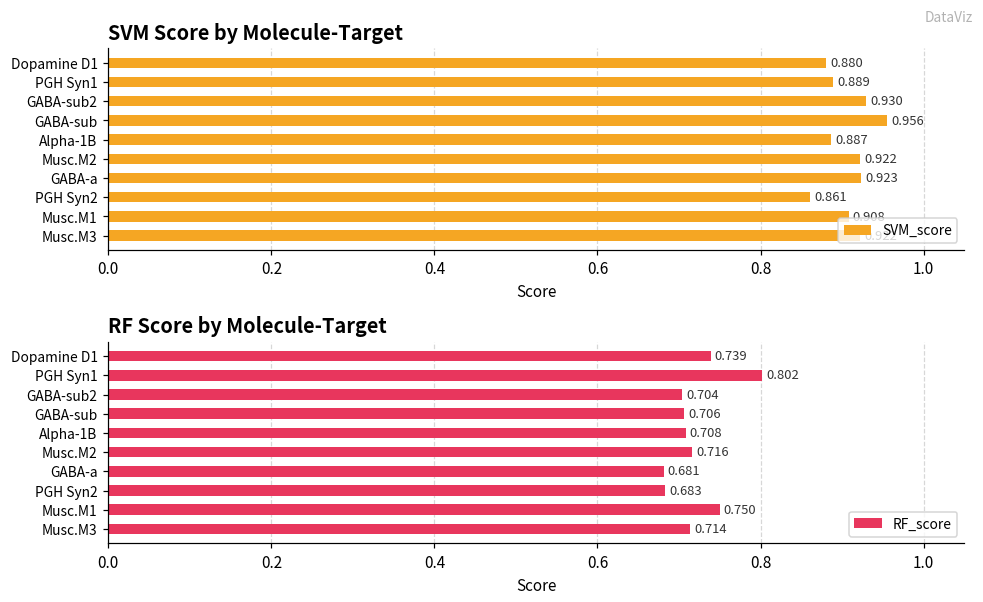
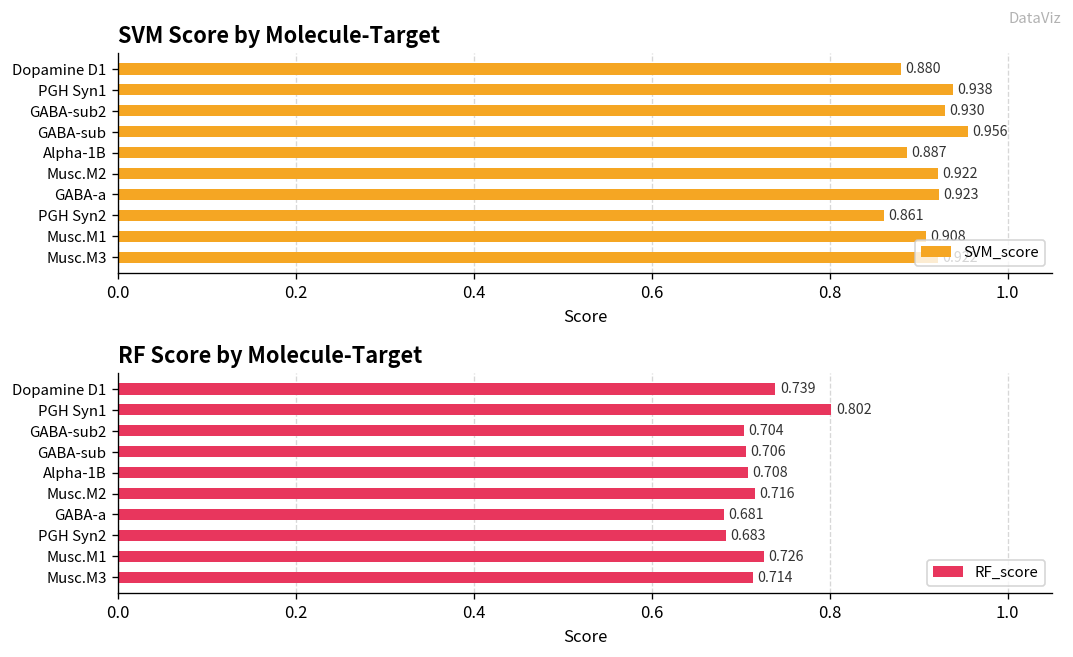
  {
    "SVM Score by Molecule-Target": {
      "Dopamine D1": 0.880,
-     "PGH Syn1": 0.889,
+     "PGH Syn1": 0.938,
      "GABA-sub2": 0.930,
      "GABA-sub": 0.956,
      "Alpha-1B": 0.887,
      "Musc.M2": 0.922,
      "GABA-a": 0.923,
      "PGH Syn2": 0.861
    },
    "RF Score by Molecule-Target": {
      "Dopamine D1": 0.739,
      "PGH Syn1": 0.802,
      "GABA-sub2": 0.704,
      "GABA-sub": 0.706,
      "Alpha-1B": 0.708,
      "Musc.M2": 0.716,
      "GABA-a": 0.681,
      "PGH Syn2": 0.683,
-     "Musc.M1": 0.750,
+     "Musc.M1": 0.726,
      "Musc.M3": 0.714
    }
  }
